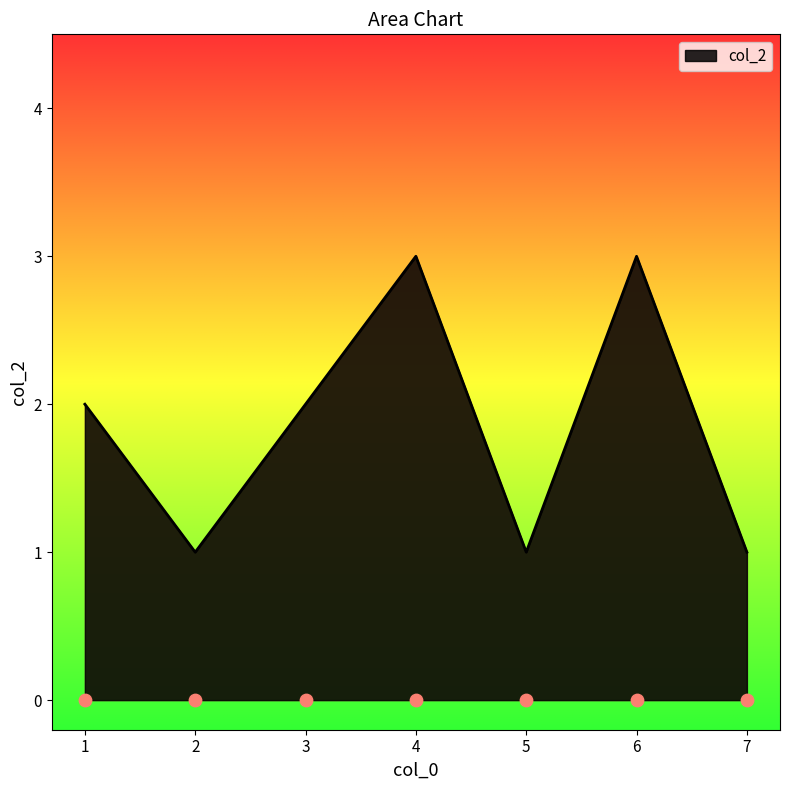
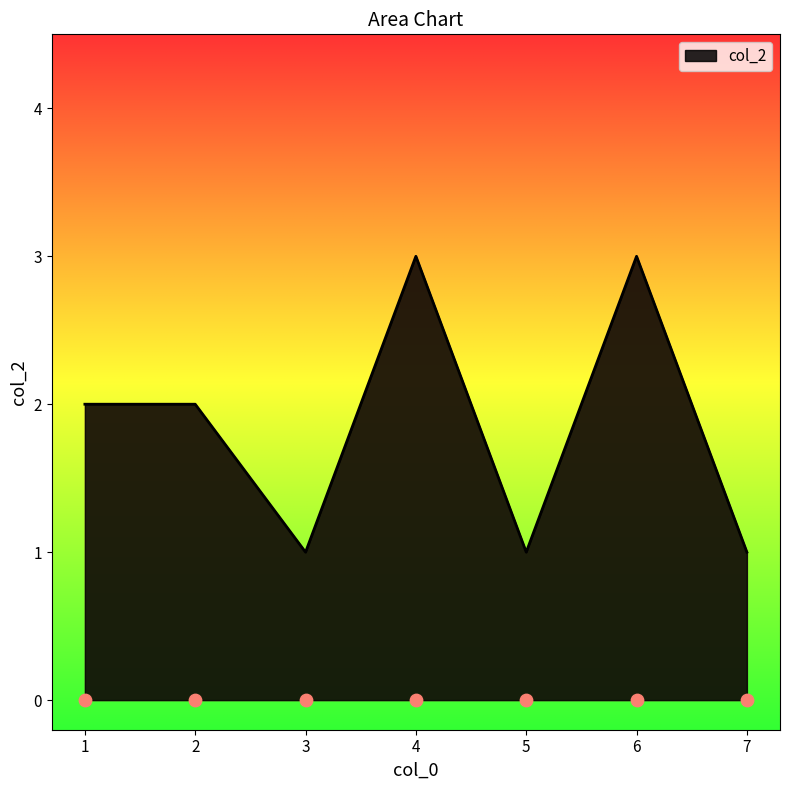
  {
    "col_2": {
      "1": 2,
-     "2": 1,
-     "3": 2,
+     "2": 2,
+     "3": 1,
      "4": 3,
      "5": 1,
      "6": 3,
      "7": 1
    }
  }
